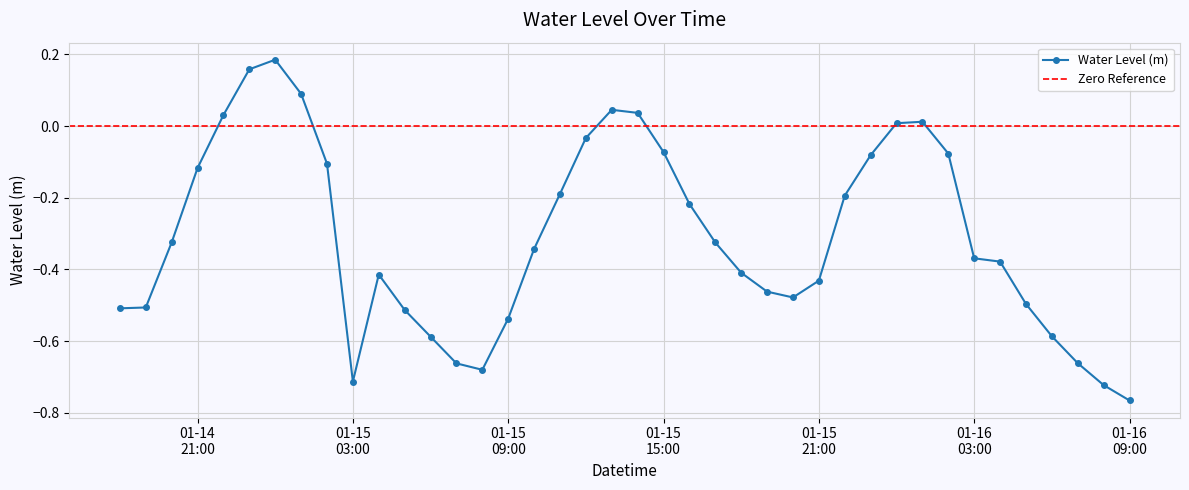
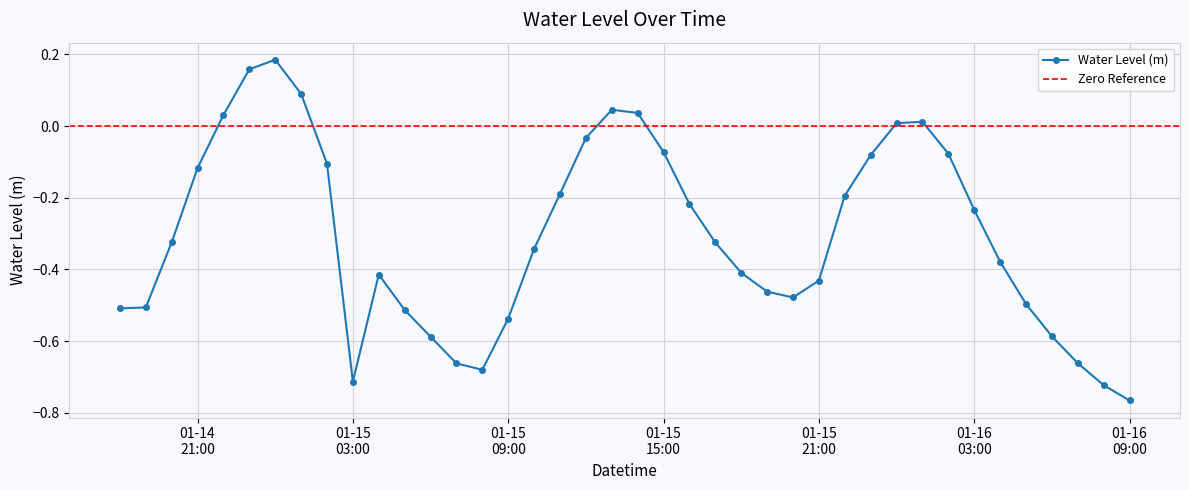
  {
    "01-14 21:00": -0.12,
    "01-15 03:00": -0.71,
    "01-15 09:00": -0.54,
    "01-15 15:00": -0.07,
    "01-15 21:00": -0.43,
-   "01-16 03:00": -0.37,
+   "01-16 03:00": -0.23,
    "01-16 09:00": -0.77
  }
